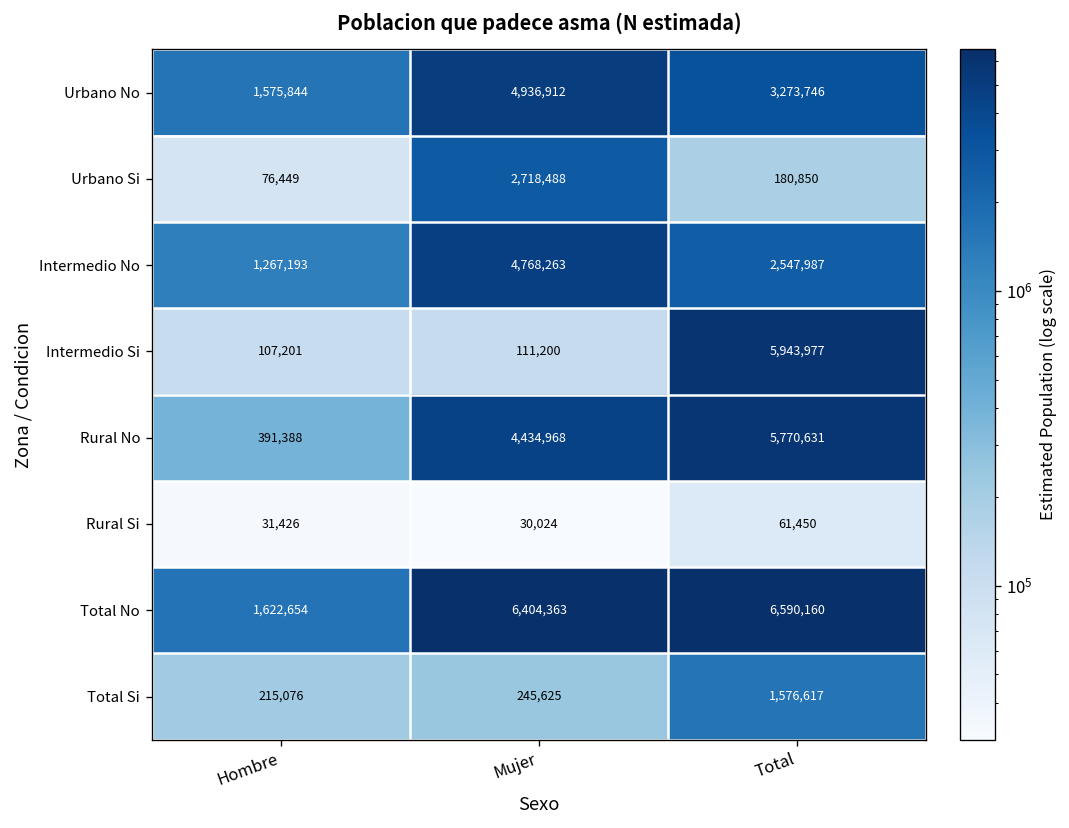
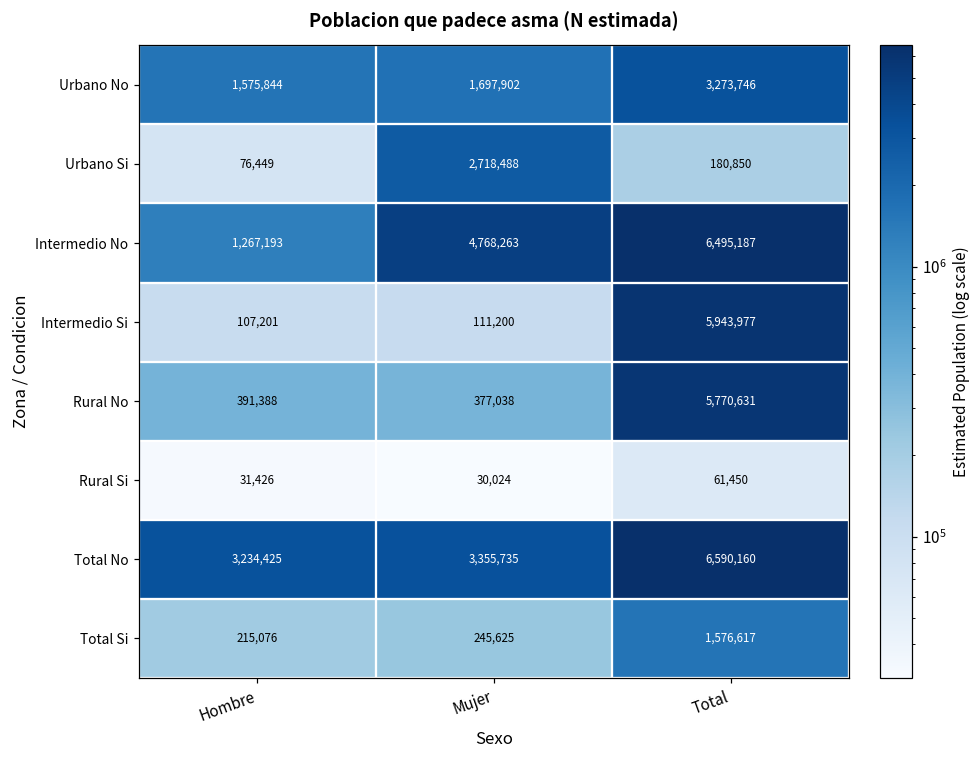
  {
    "Urbano No": {
      "Hombre": "1,575,844",
-     "Mujer": "4,936,912",
+     "Mujer": "1,697,902",
      "Total": "3,273,746"
    },
    "Urbano Si": {
      "Hombre": "76,449",
      "Mujer": "2,718,488",
      "Total": "180,850"
    },
    "Intermedio No": {
      "Hombre": "1,267,193",
      "Mujer": "4,768,263",
-     "Total": "2,547,987"
+     "Total": "6,495,187"
    },
    "Intermedio Si": {
      "Hombre": "107,201",
      "Mujer": "111,200",
      "Total": "5,943,977"
    },
    "Rural No": {
      "Hombre": "391,388",
-     "Mujer": "4,434,968",
+     "Mujer": "377,038",
      "Total": "5,770,631"
    },
    "Rural Si": {
      "Hombre": "31,426",
      "Mujer": "30,024",
      "Total": "61,450"
    },
    "Total No": {
-     "Hombre": "1,622,654",
-     "Mujer": "6,404,363",
+     "Hombre": "3,234,425",
+     "Mujer": "3,355,735",
      "Total": "6,590,160"
    },
    "Total Si": {
      "Hombre": "215,076",
      "Mujer": "245,625",
      "Total": "1,576,617"
    }
  }
